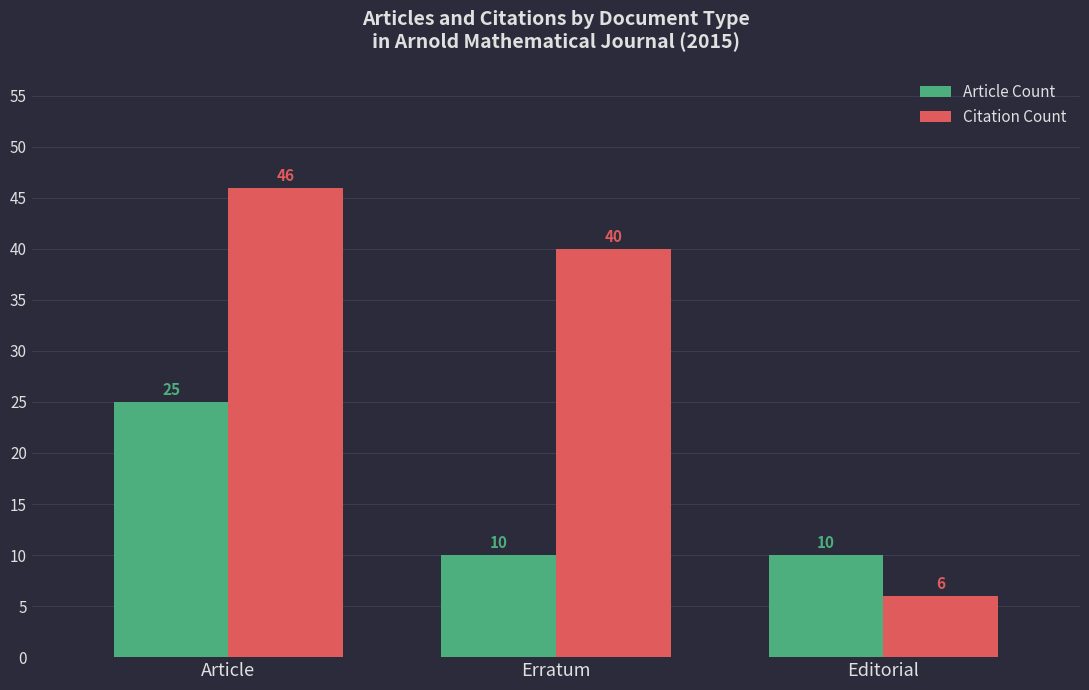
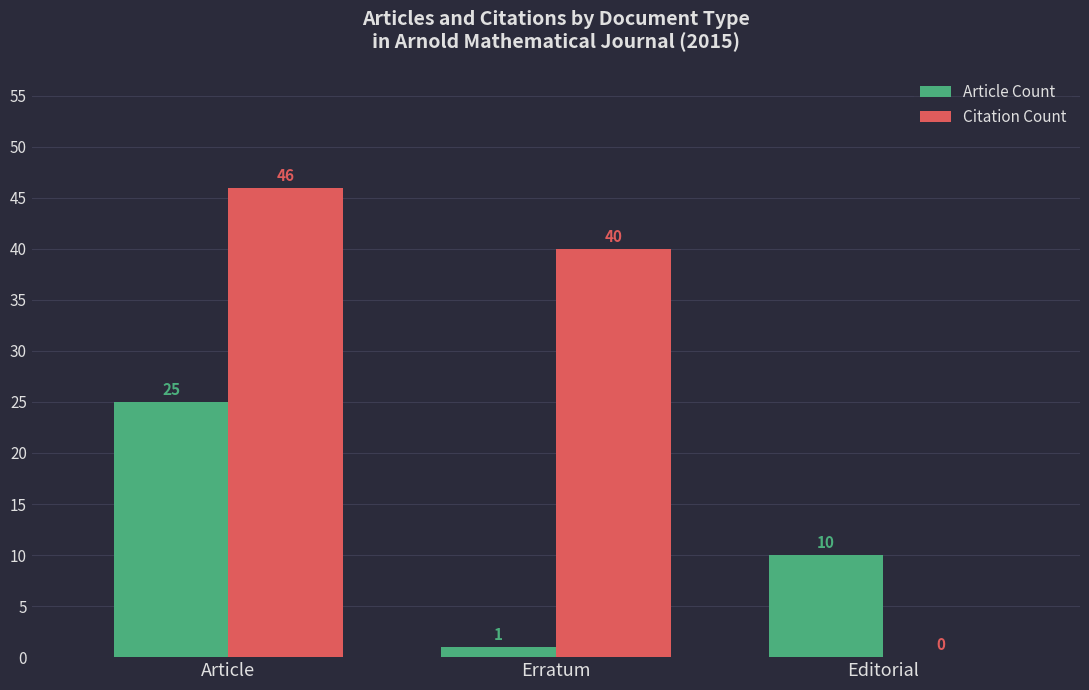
  {
    "Article Count": {
      "Article": 25,
-     "Erratum": 10,
+     "Erratum": 1,
      "Editorial": 10
    },
    "Citation Count": {
      "Article": 46,
      "Erratum": 40,
-     "Editorial": 6
+     "Editorial": 0
    }
  }
